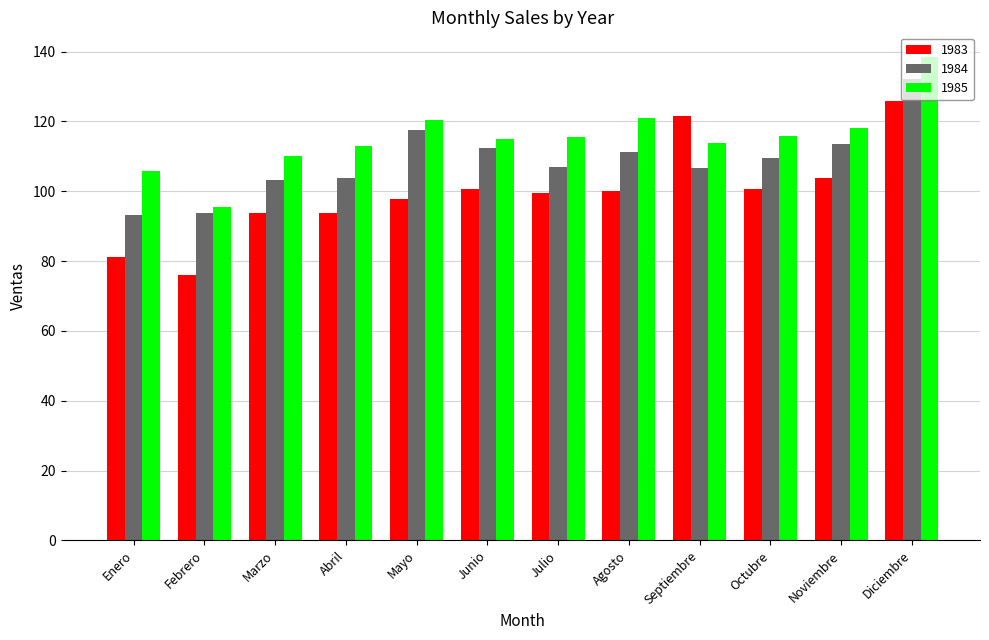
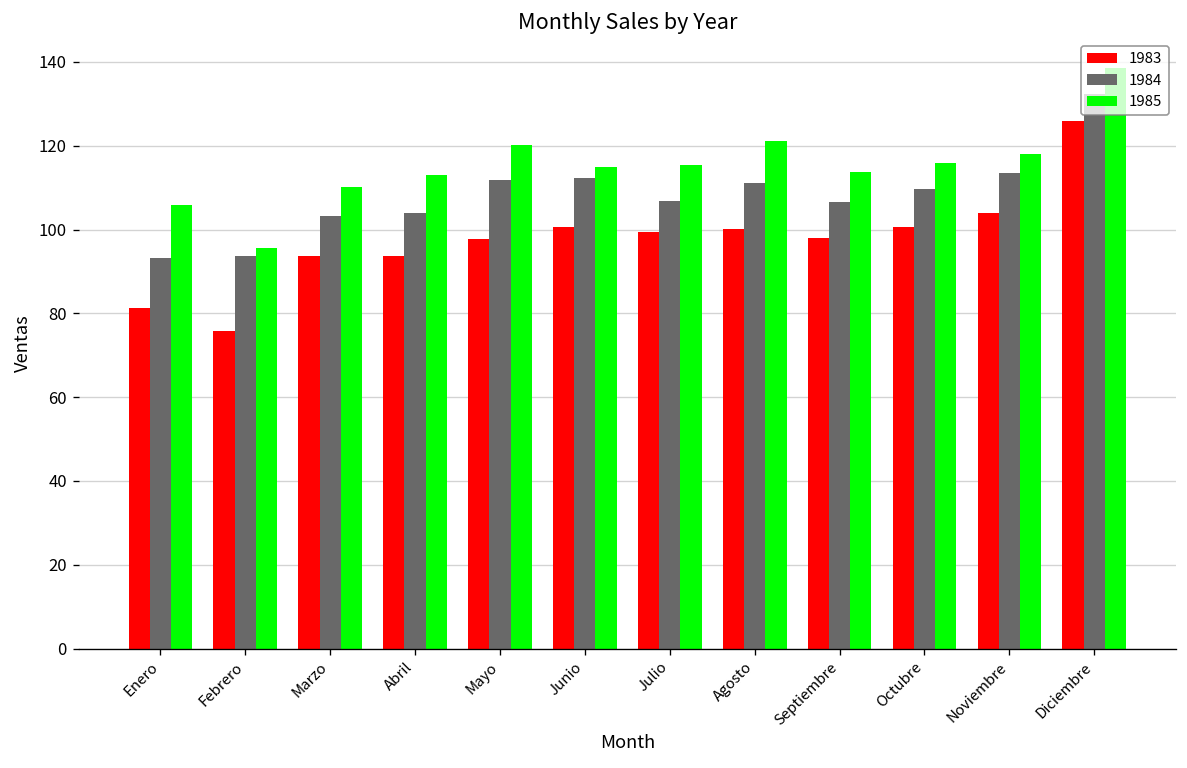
  {
    "1983": {
      "Enero": 81,
      "Febrero": 76,
      "Marzo": 94,
      "Abril": 94,
      "Mayo": 98,
      "Junio": 101,
      "Julio": 99,
      "Agosto": 100,
-     "Septiembre": 122,
+     "Septiembre": 98,
      "Octubre": 101,
      "Noviembre": 104,
      "Diciembre": 126
    },
    "1984": {
      "Enero": 93,
      "Febrero": 94,
      "Marzo": 103,
      "Abril": 104,
-     "Mayo": 118,
+     "Mayo": 112,
      "Junio": 112,
      "Julio": 107,
      "Agosto": 111,
      "Septiembre": 107,
      "Octubre": 110,
      "Noviembre": 114
    },
    "1985": {
      "Enero": 106,
      "Febrero": 96,
      "Marzo": 110,
      "Abril": 113,
      "Mayo": 120,
      "Junio": 115,
      "Julio": 116,
      "Agosto": 121,
      "Septiembre": 114,
      "Octubre": 116,
      "Noviembre": 118
    }
  }
